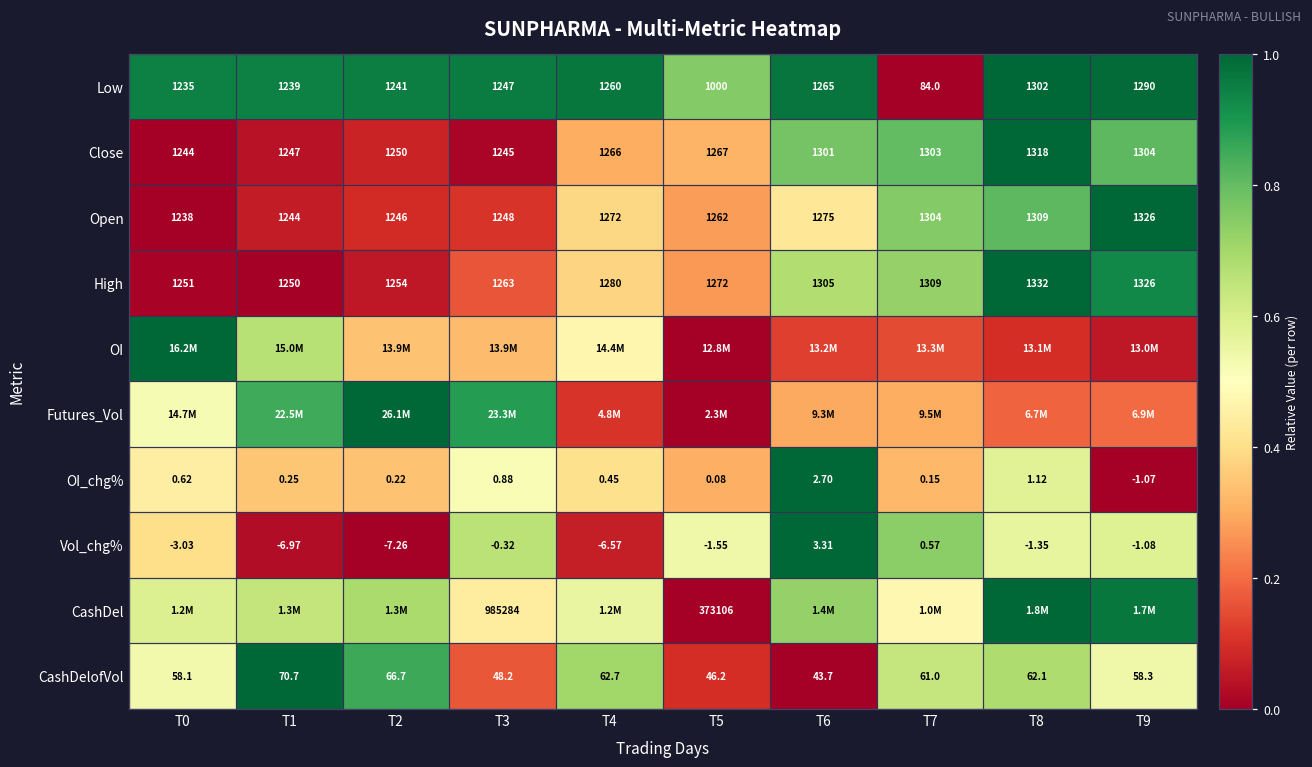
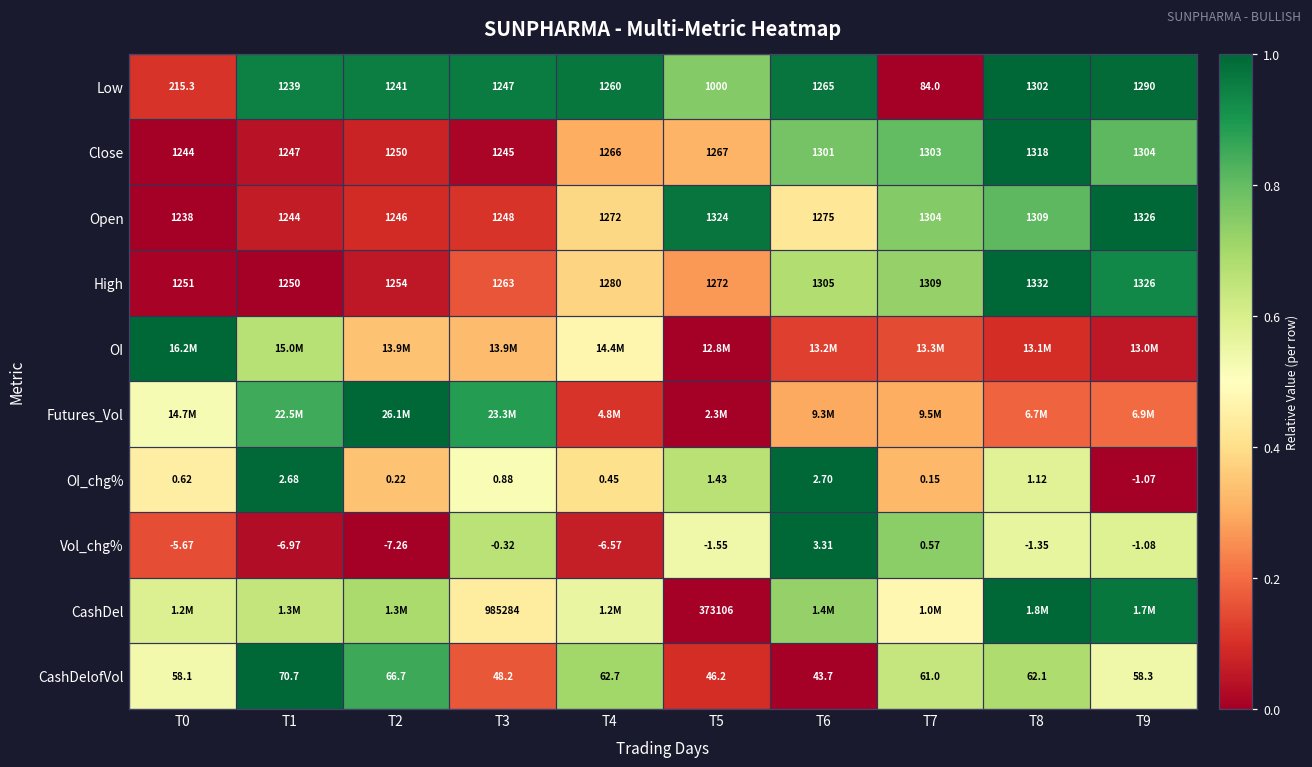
  {
    "Low": {
-     "T0": "1235",
+     "T0": "215.3",
      "T1": "1239",
      "T2": "1241",
      "T3": "1247",
      "T4": "1260",
      "T5": "1000",
      "T6": "1265",
      "T7": "84.0",
      "T8": "1302",
      "T9": "1290"
    },
    "Close": {
      "T0": "1244",
      "T1": "1247",
      "T2": "1250",
      "T3": "1245",
      "T4": "1266",
      "T5": "1267",
      "T6": "1301",
      "T7": "1303",
      "T8": "1318",
      "T9": "1304"
    },
    "Open": {
      "T0": "1238",
      "T1": "1244",
      "T2": "1246",
      "T3": "1248",
      "T4": "1272",
-     "T5": "1262",
+     "T5": "1324",
      "T6": "1275",
      "T7": "1304",
      "T8": "1309",
      "T9": "1326"
    },
    "High": {
      "T0": "1251",
      "T1": "1250",
      "T2": "1254",
      "T3": "1263",
      "T4": "1280",
      "T5": "1272",
      "T6": "1305",
      "T7": "1309",
      "T8": "1332",
      "T9": "1326"
    },
    "OI": {
      "T0": "16.2M",
      "T1": "15.0M",
      "T2": "13.9M",
      "T3": "13.9M",
      "T4": "14.4M",
      "T5": "12.8M",
      "T6": "13.2M",
      "T7": "13.3M",
      "T8": "13.1M",
      "T9": "13.0M"
    },
    "Futures_Vol": {
      "T0": "14.7M",
      "T1": "22.5M",
      "T2": "26.1M",
      "T3": "23.3M",
      "T4": "4.8M",
      "T5": "2.3M",
      "T6": "9.3M",
      "T7": "9.5M",
      "T8": "6.7M",
      "T9": "6.9M"
    },
    "OI_chg%": {
      "T0": "0.62",
-     "T1": "0.25",
+     "T1": "2.68",
      "T2": "0.22",
      "T3": "0.88",
      "T4": "0.45",
-     "T5": "0.08",
+     "T5": "1.43",
      "T6": "2.70",
      "T7": "0.15",
      "T8": "1.12",
      "T9": "-1.07"
    },
    "Vol_chg%": {
-     "T0": "-3.03",
+     "T0": "-5.67",
      "T1": "-6.97",
      "T2": "-7.26",
      "T3": "-0.32",
      "T4": "-6.57",
      "T5": "-1.55",
      "T6": "3.31",
      "T7": "0.57",
      "T8": "-1.35",
      "T9": "-1.08"
    },
    "CashDel": {
      "T0": "1.2M",
      "T1": "1.3M",
      "T2": "1.3M",
      "T3": "985284",
      "T4": "1.2M",
      "T5": "373106",
      "T6": "1.4M",
      "T7": "1.0M",
      "T8": "1.8M",
      "T9": "1.7M"
    },
    "CashDelofVol": {
      "T0": "58.1",
      "T1": "70.7",
      "T2": "66.7",
      "T3": "48.2",
      "T4": "62.7",
      "T5": "46.2",
      "T6": "43.7",
      "T7": "61.0",
      "T8": "62.1",
      "T9": "58.3"
    }
  }
